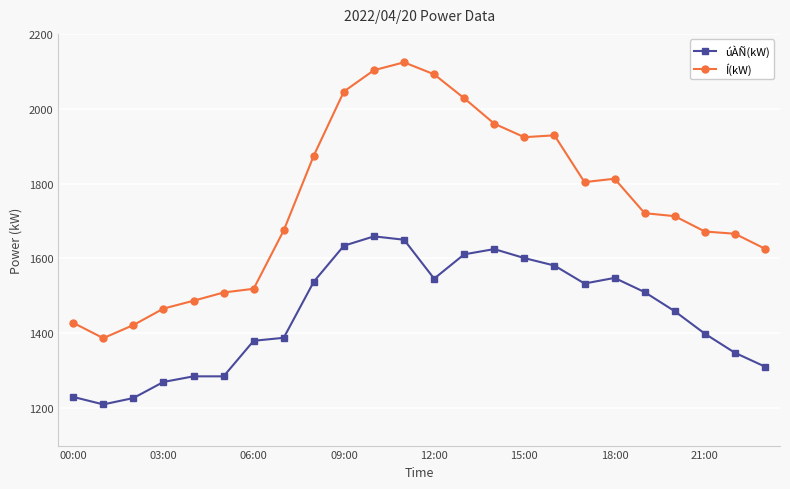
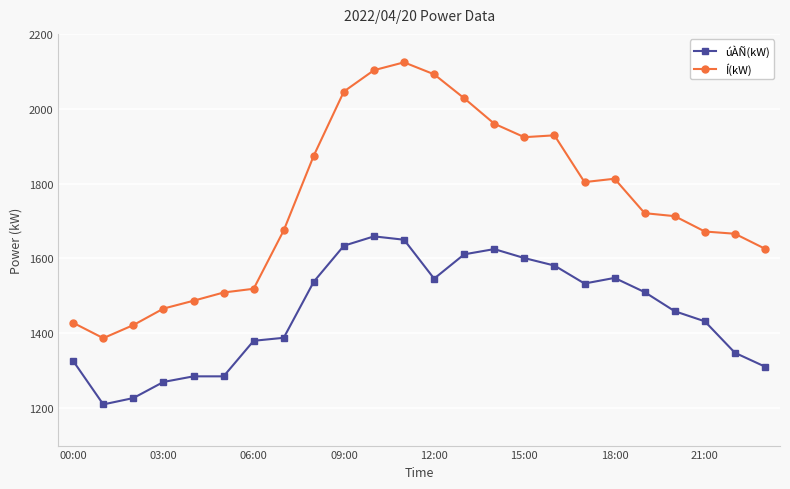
  {
    "úÀÑ(kW)": {
-     "00:00": 1230,
+     "00:00": 1330,
      "03:00": 1270,
      "06:00": 1380,
      "09:00": 1630,
      "12:00": 1550,
      "15:00": 1600,
      "18:00": 1550,
-     "21:00": 1400
+     "21:00": 1430
    },
    "Í(kW)": {
      "00:00": 1430,
      "03:00": 1470,
      "06:00": 1520,
      "09:00": 2050,
      "12:00": 2090,
      "15:00": 1920,
      "18:00": 1810,
      "21:00": 1670
    }
  }
